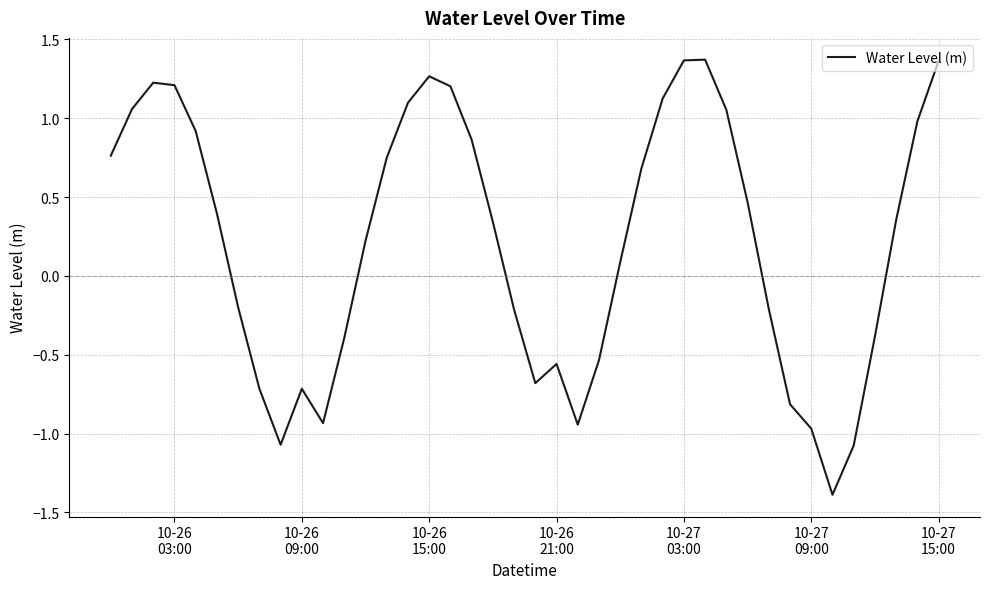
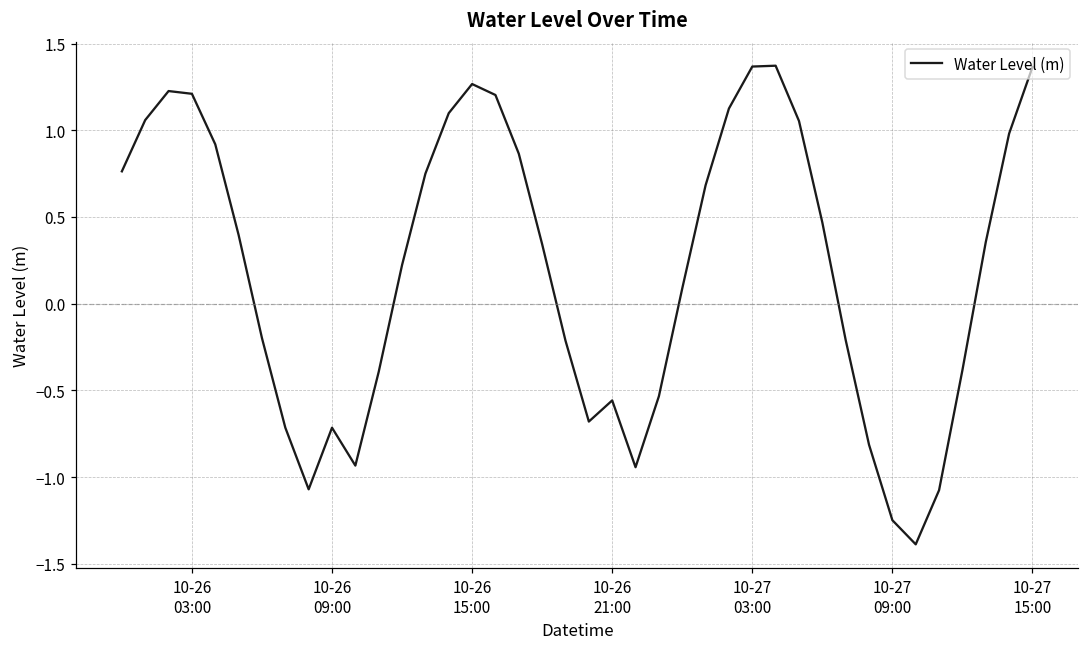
  {
    "10-26 03:00": 1.21,
    "10-26 09:00": -0.72,
    "10-26 15:00": 1.27,
    "10-26 21:00": -0.56,
    "10-27 03:00": 1.37,
-   "10-27 09:00": -0.97
+   "10-27 09:00": -1.25
  }
